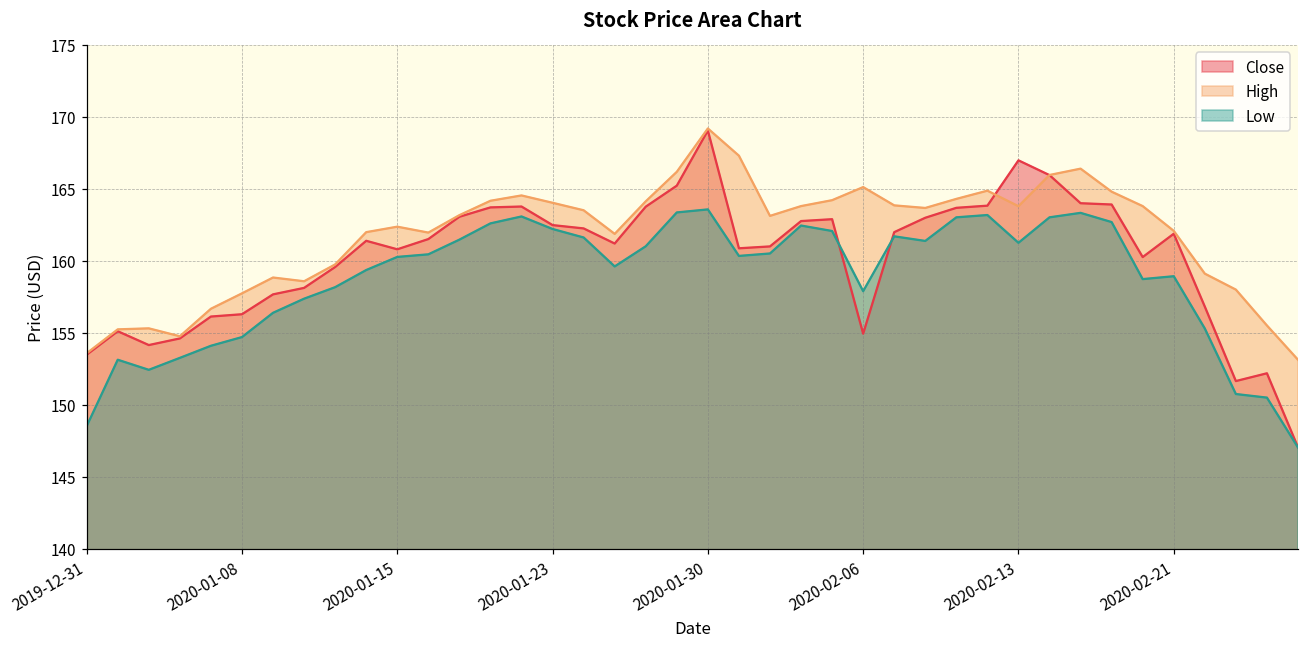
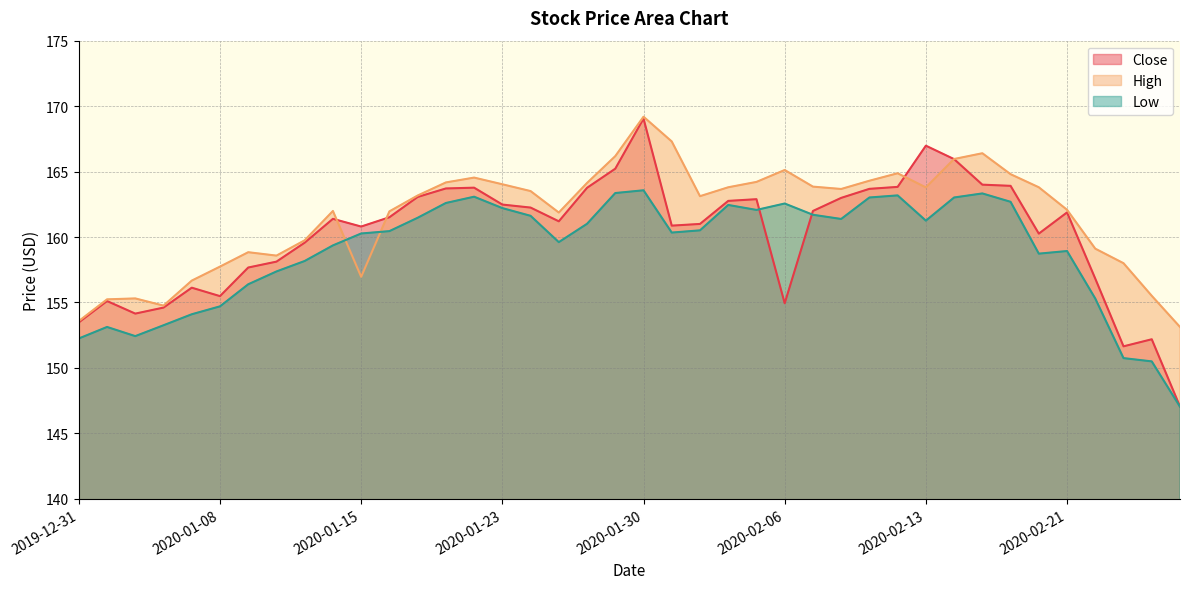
  {
    "Close": {
-     "2020-01-08": 156.3,
+     "2020-01-08": 155.5,
      "2020-01-15": 160.8,
      "2020-01-23": 162.5,
      "2020-02-06": 154.9,
      "2020-02-13": 167.0,
      "2020-02-21": 161.9
    },
    "High": {
      "2020-01-08": 157.7,
-     "2020-01-15": 162.4,
+     "2020-01-15": 157.0,
      "2020-01-23": 164.0,
      "2020-02-06": 165.1,
      "2020-02-13": 163.8,
      "2020-02-21": 162.1
    },
    "Low": {
-     "2019-12-31": 148.5,
+     "2019-12-31": 152.3,
      "2020-01-08": 154.7,
      "2020-01-15": 160.3,
      "2020-01-23": 162.2,
      "2020-01-30": 163.6,
-     "2020-02-06": 157.9,
+     "2020-02-06": 162.6,
      "2020-02-13": 161.3,
      "2020-02-21": 158.9
    }
  }
